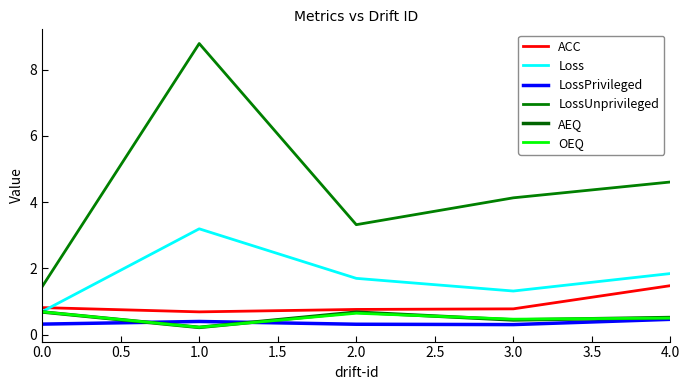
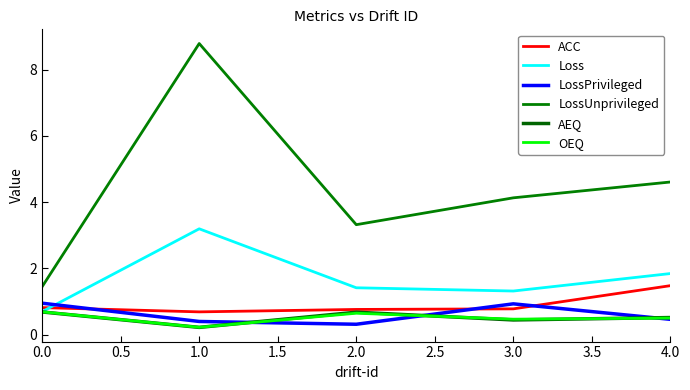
  {
    "ACC": {
      "0.0": 0.8,
      "1.0": 0.7,
      "2.0": 0.8,
      "3.0": 0.8,
      "4.0": 1.5
    },
    "Loss": {
      "1.0": 3.2,
-     "2.0": 1.7,
+     "2.0": 1.4,
      "3.0": 1.3,
      "4.0": 1.8
    },
    "LossPrivileged": {
-     "0.0": 0.3,
+     "0.0": 0.9,
      "1.0": 0.4,
      "2.0": 0.3,
-     "3.0": 0.3
+     "3.0": 0.9
    }
  }
